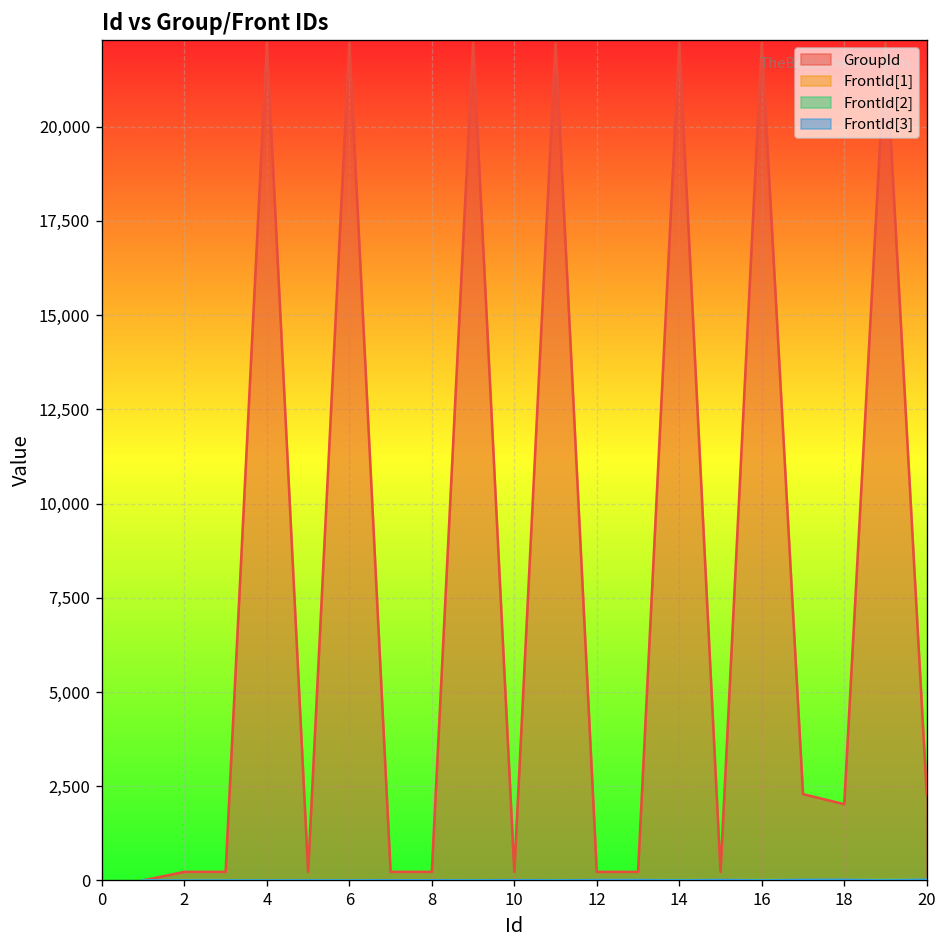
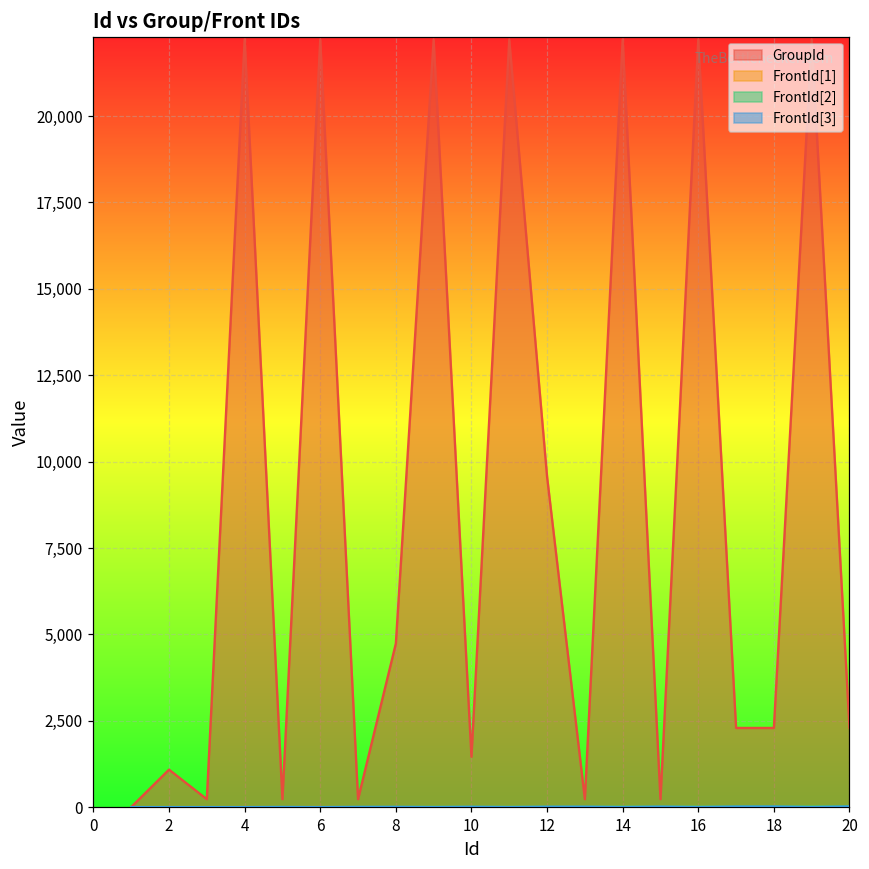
  {
    "GroupId": {
-     "2": "200",
+     "2": "1,100",
      "4": "22,200",
      "6": "22,200",
-     "8": "200",
-     "10": "200",
-     "12": "200",
+     "8": "4,700",
+     "10": "1,500",
+     "12": "9,600",
      "14": "22,200",
      "16": "22,200",
-     "18": "2,000",
+     "18": "2,300",
      "20": "2,300"
    }
  }
